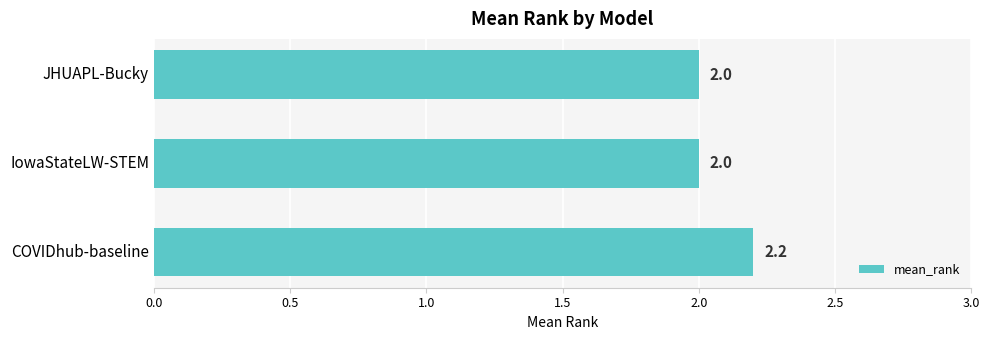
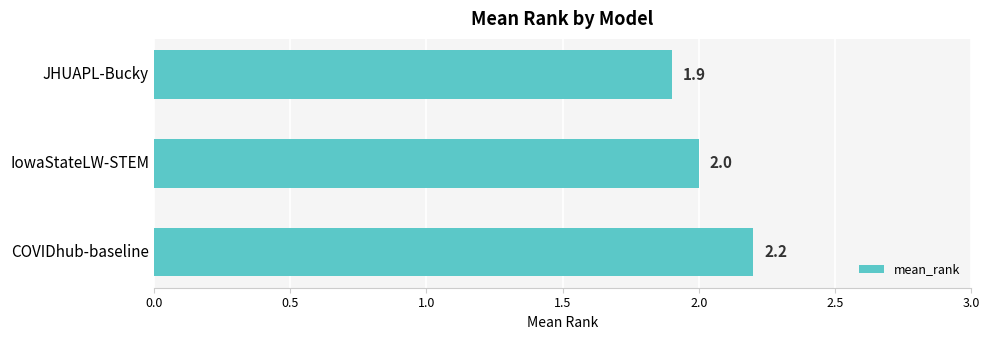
  {
-   "JHUAPL-Bucky": 2.0,
+   "JHUAPL-Bucky": 1.9,
    "IowaStateLW-STEM": 2.0,
    "COVIDhub-baseline": 2.2
  }
